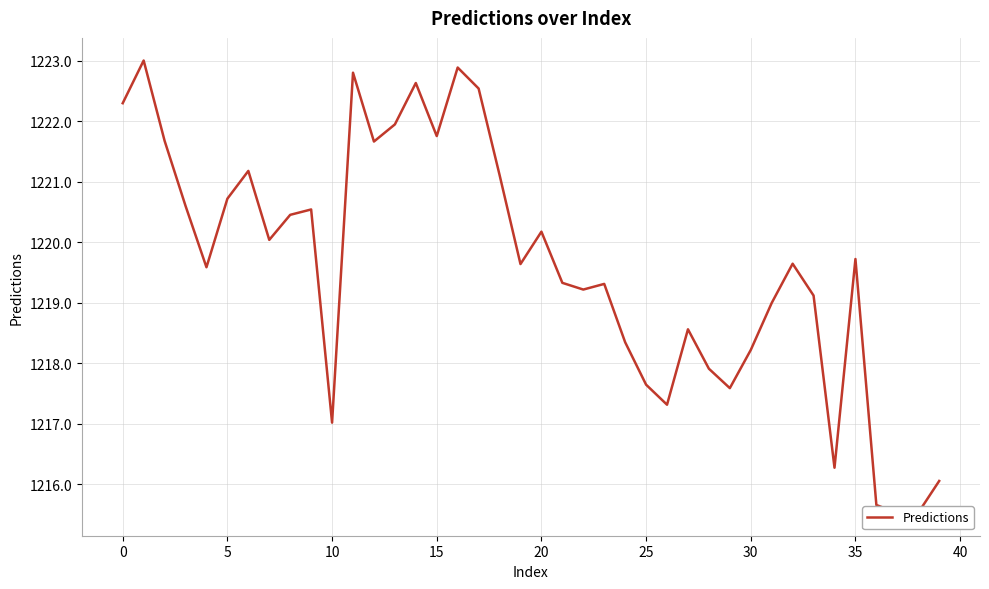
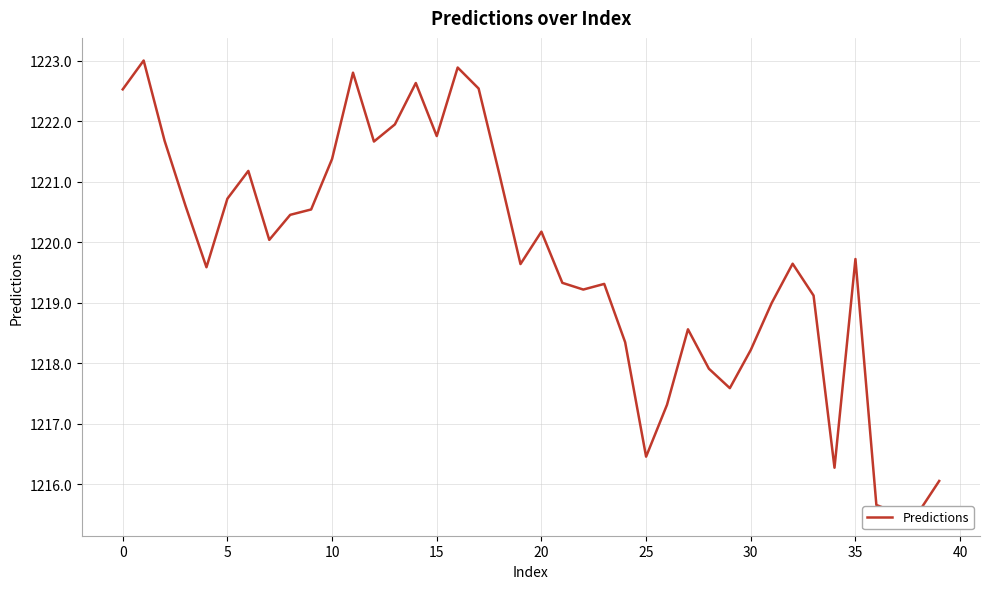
  {
-   "0": 1222.3,
+   "0": 1222.5,
    "5": 1220.7,
-   "10": 1217.0,
+   "10": 1221.4,
    "15": 1221.8,
    "20": 1220.2,
-   "25": 1217.6,
+   "25": 1216.5,
    "30": 1218.2,
    "35": 1219.7
  }
